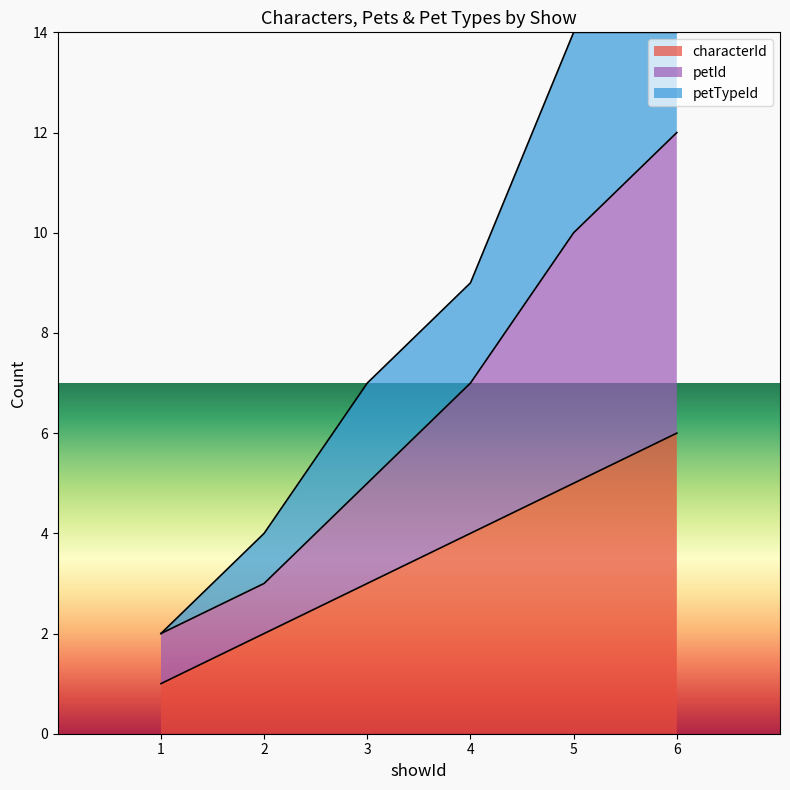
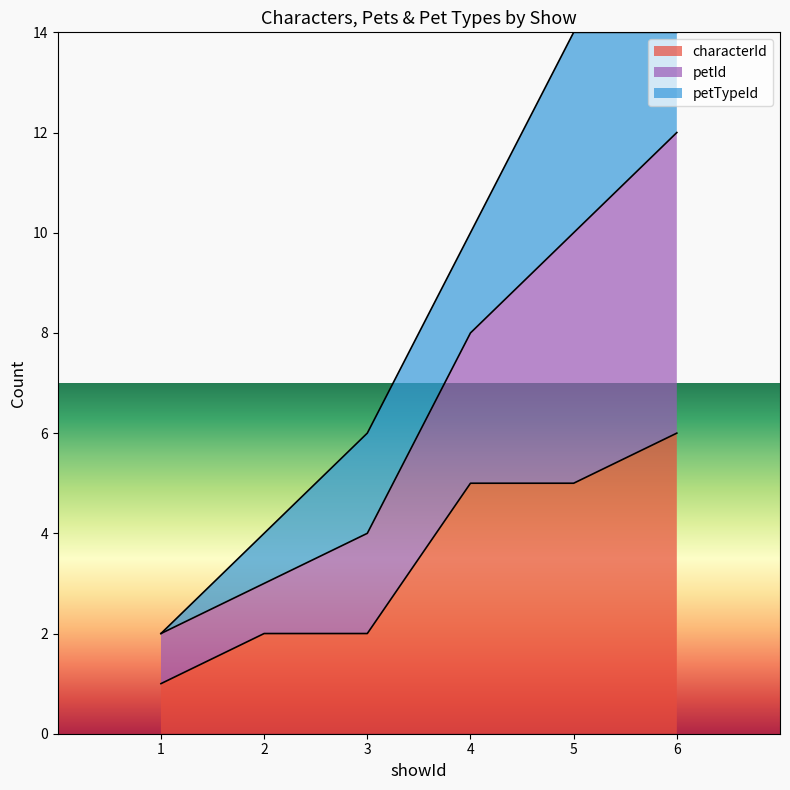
  {
    "characterId": {
      "1": 1,
      "2": 2,
-     "3": 3,
-     "4": 4,
+     "3": 2,
+     "4": 5,
      "5": 5,
      "6": 6
    },
    "petId": {
      "2": 1,
      "3": 2,
      "4": 3,
      "5": 5,
      "6": 6
    },
    "petTypeId": {
      "2": 1,
      "3": 2,
      "4": 2,
      "5": 4,
      "6": 2
    }
  }
